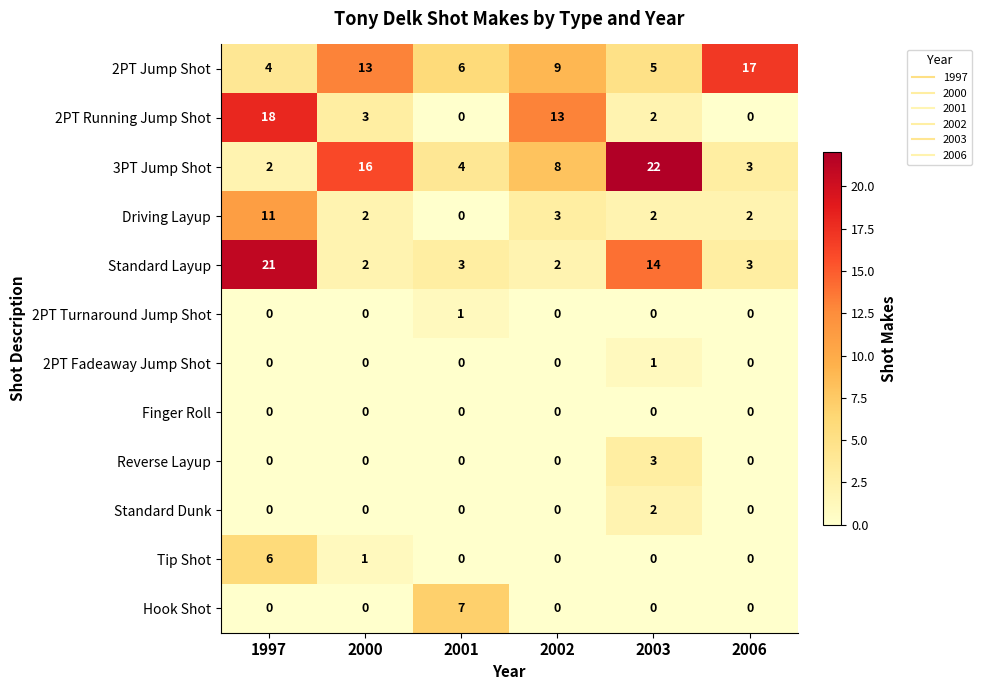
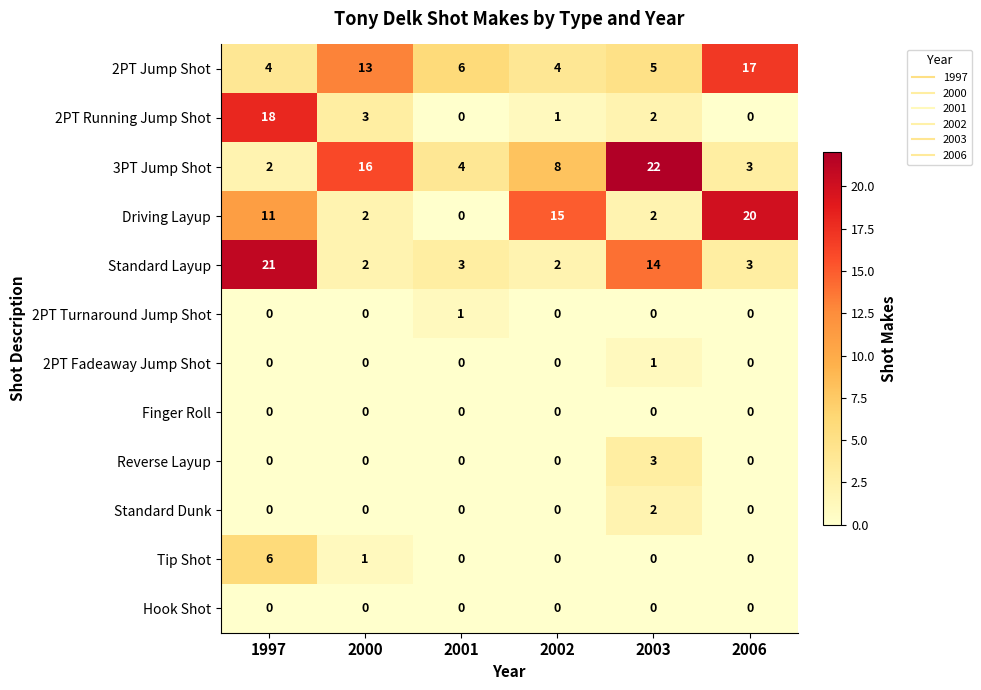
  {
    "2PT Jump Shot": {
      "1997": 4,
      "2000": 13,
      "2001": 6,
-     "2002": 9,
+     "2002": 4,
      "2003": 5,
      "2006": 17
    },
    "2PT Running Jump Shot": {
      "1997": 18,
      "2000": 3,
      "2001": 0,
-     "2002": 13,
+     "2002": 1,
      "2003": 2,
      "2006": 0
    },
    "3PT Jump Shot": {
      "1997": 2,
      "2000": 16,
      "2001": 4,
      "2002": 8,
      "2003": 22,
      "2006": 3
    },
    "Driving Layup": {
      "1997": 11,
      "2000": 2,
      "2001": 0,
-     "2002": 3,
+     "2002": 15,
      "2003": 2,
-     "2006": 2
+     "2006": 20
    },
    "Standard Layup": {
      "1997": 21,
      "2000": 2,
      "2001": 3,
      "2002": 2,
      "2003": 14,
      "2006": 3
    },
    "2PT Turnaround Jump Shot": {
      "1997": 0,
      "2000": 0,
      "2001": 1,
      "2002": 0,
      "2003": 0,
      "2006": 0
    },
    "2PT Fadeaway Jump Shot": {
      "1997": 0,
      "2000": 0,
      "2001": 0,
      "2002": 0,
      "2003": 1,
      "2006": 0
    },
    "Finger Roll": {
      "1997": 0,
      "2000": 0,
      "2001": 0,
      "2002": 0,
      "2003": 0,
      "2006": 0
    },
    "Reverse Layup": {
      "1997": 0,
      "2000": 0,
      "2001": 0,
      "2002": 0,
      "2003": 3,
      "2006": 0
    },
    "Standard Dunk": {
      "1997": 0,
      "2000": 0,
      "2001": 0,
      "2002": 0,
      "2003": 2,
      "2006": 0
    },
    "Tip Shot": {
      "1997": 6,
      "2000": 1,
      "2001": 0,
      "2002": 0,
      "2003": 0,
      "2006": 0
    },
    "Hook Shot": {
      "1997": 0,
      "2000": 0,
-     "2001": 7,
+     "2001": 0,
      "2002": 0,
      "2003": 0,
      "2006": 0
    }
  }
